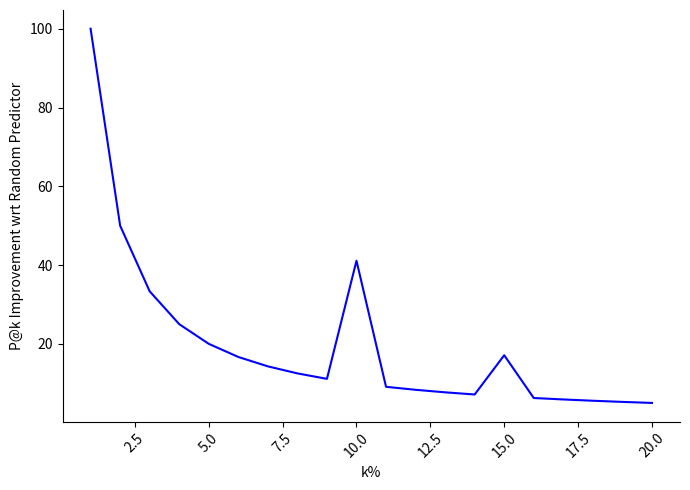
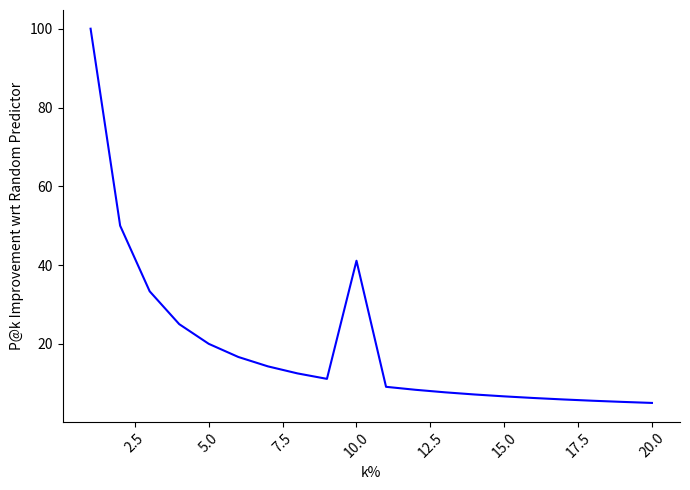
  {
    "5.0": 20,
    "10.0": 41,
-   "15.0": 17,
+   "15.0": 7,
    "20.0": 5
  }
